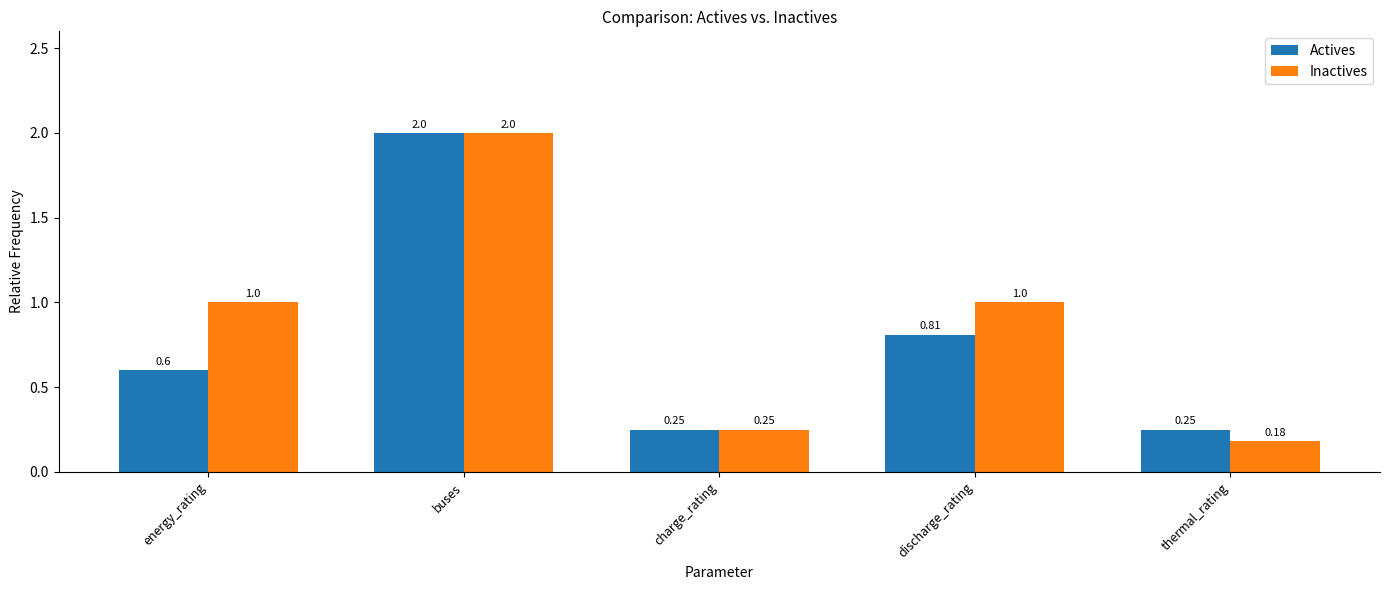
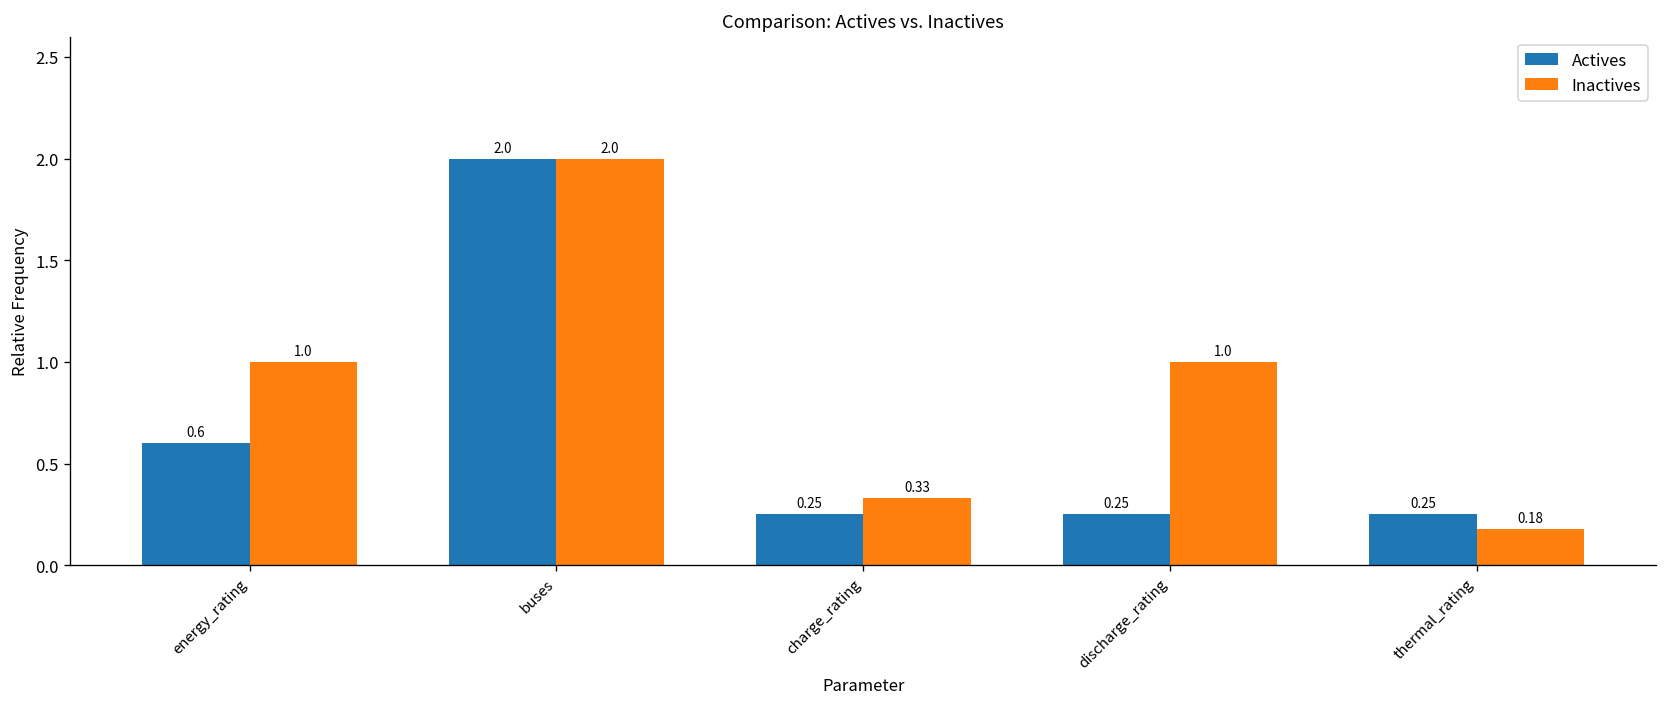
  {
    "Actives": {
      "energy_rating": 0.6,
      "buses": 2.0,
      "charge_rating": 0.25,
-     "discharge_rating": 0.81,
+     "discharge_rating": 0.25,
      "thermal_rating": 0.25
    },
    "Inactives": {
      "energy_rating": 1.0,
      "buses": 2.0,
-     "charge_rating": 0.25,
+     "charge_rating": 0.33,
      "discharge_rating": 1.0,
      "thermal_rating": 0.18
    }
  }
